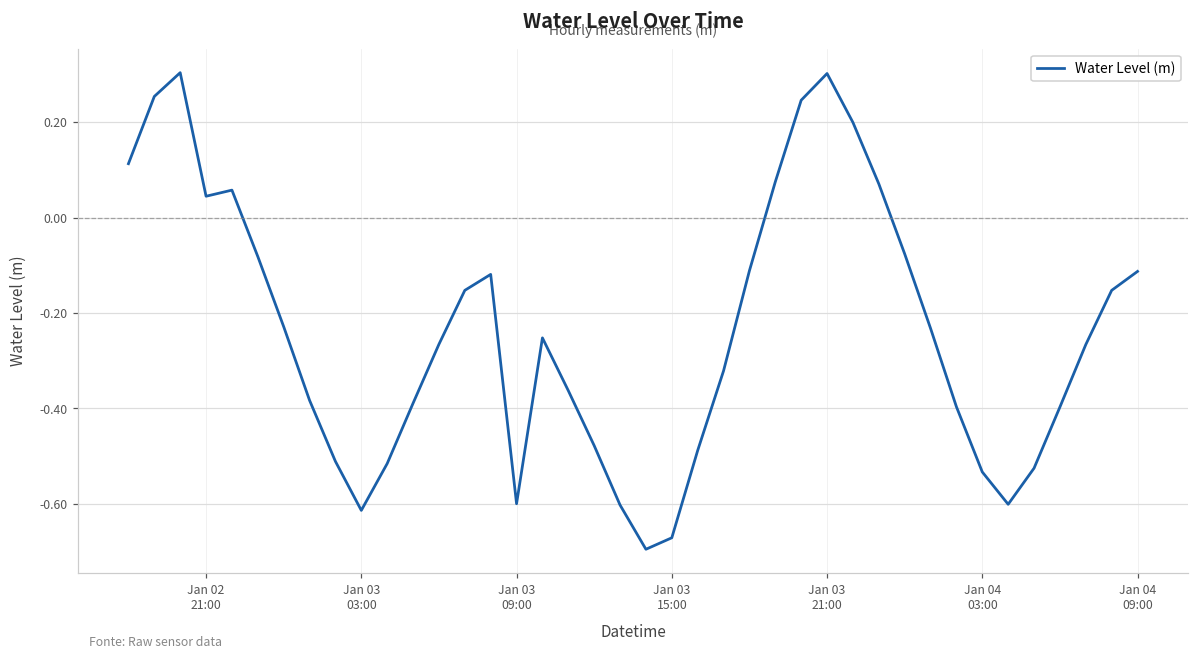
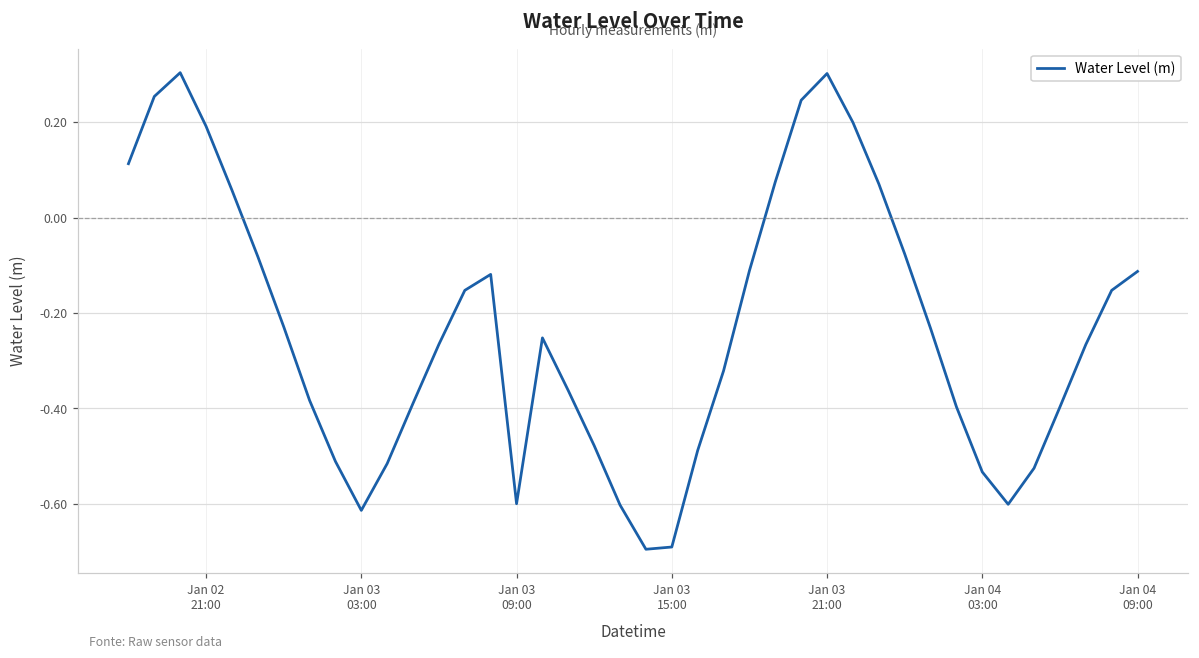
  {
-   "Jan 02 21:00": 0.04,
+   "Jan 02 21:00": 0.19,
    "Jan 03 03:00": -0.61,
    "Jan 03 09:00": -0.60,
-   "Jan 03 15:00": -0.67,
+   "Jan 03 15:00": -0.69,
    "Jan 03 21:00": 0.30,
    "Jan 04 03:00": -0.53,
    "Jan 04 09:00": -0.11
  }
